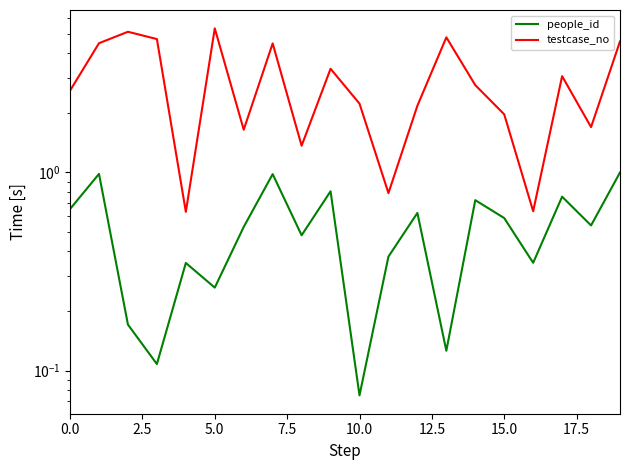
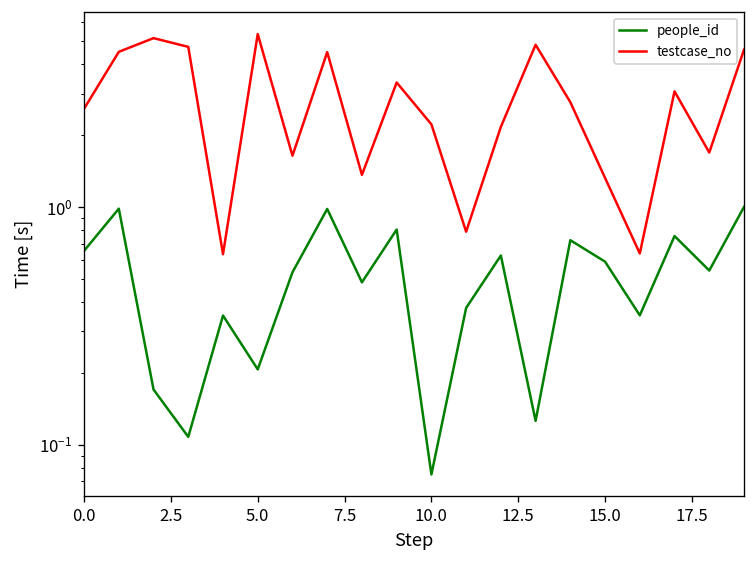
  {
    "people_id": {
      "0.0": 0.65,
-     "5.0": 0.26,
+     "5.0": 0.21,
      "10.0": 0.075,
      "15.0": 0.59
    },
    "testcase_no": {
      "0.0": 2.6,
      "5.0": 5.3,
      "10.0": 2.2,
-     "15.0": 2.0
+     "15.0": 1.3
    }
  }
